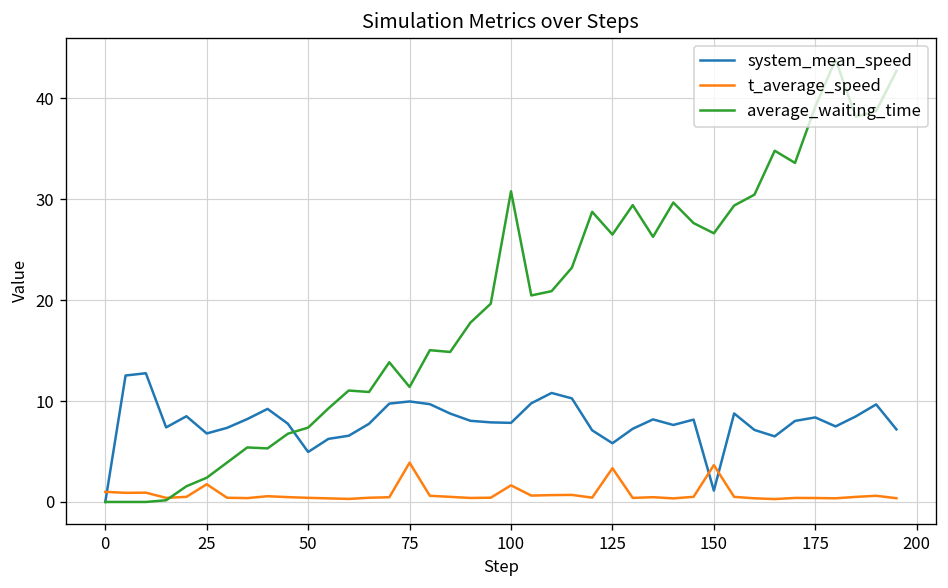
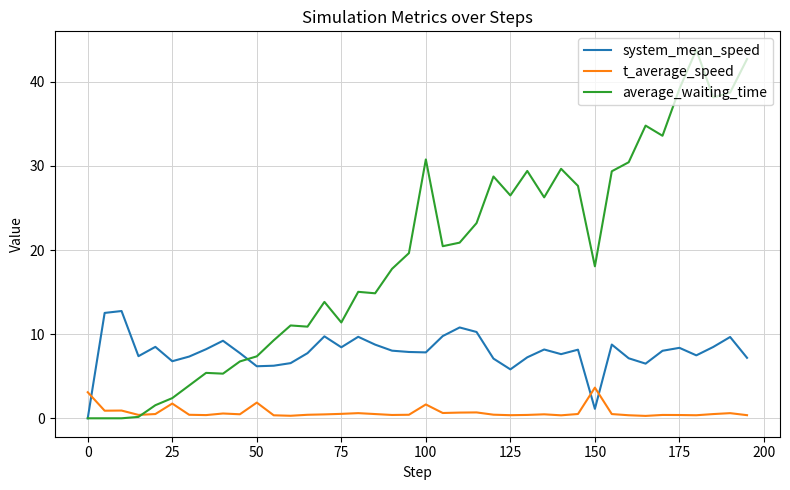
  {
    "system_mean_speed": {
      "25": 7,
-     "50": 5,
-     "75": 10,
+     "50": 6,
+     "75": 8,
      "100": 8,
      "125": 6,
      "150": 1,
      "175": 8
    },
    "t_average_speed": {
-     "0": 1,
+     "0": 3,
      "25": 2,
-     "50": 0,
-     "75": 4,
+     "50": 2,
+     "75": 1,
      "100": 2,
-     "125": 3,
+     "125": 0,
      "150": 4,
      "175": 0
    },
    "average_waiting_time": {
      "25": 2,
      "50": 7,
      "75": 11,
      "100": 31,
      "125": 26,
-     "150": 27
+     "150": 18
    }
  }
